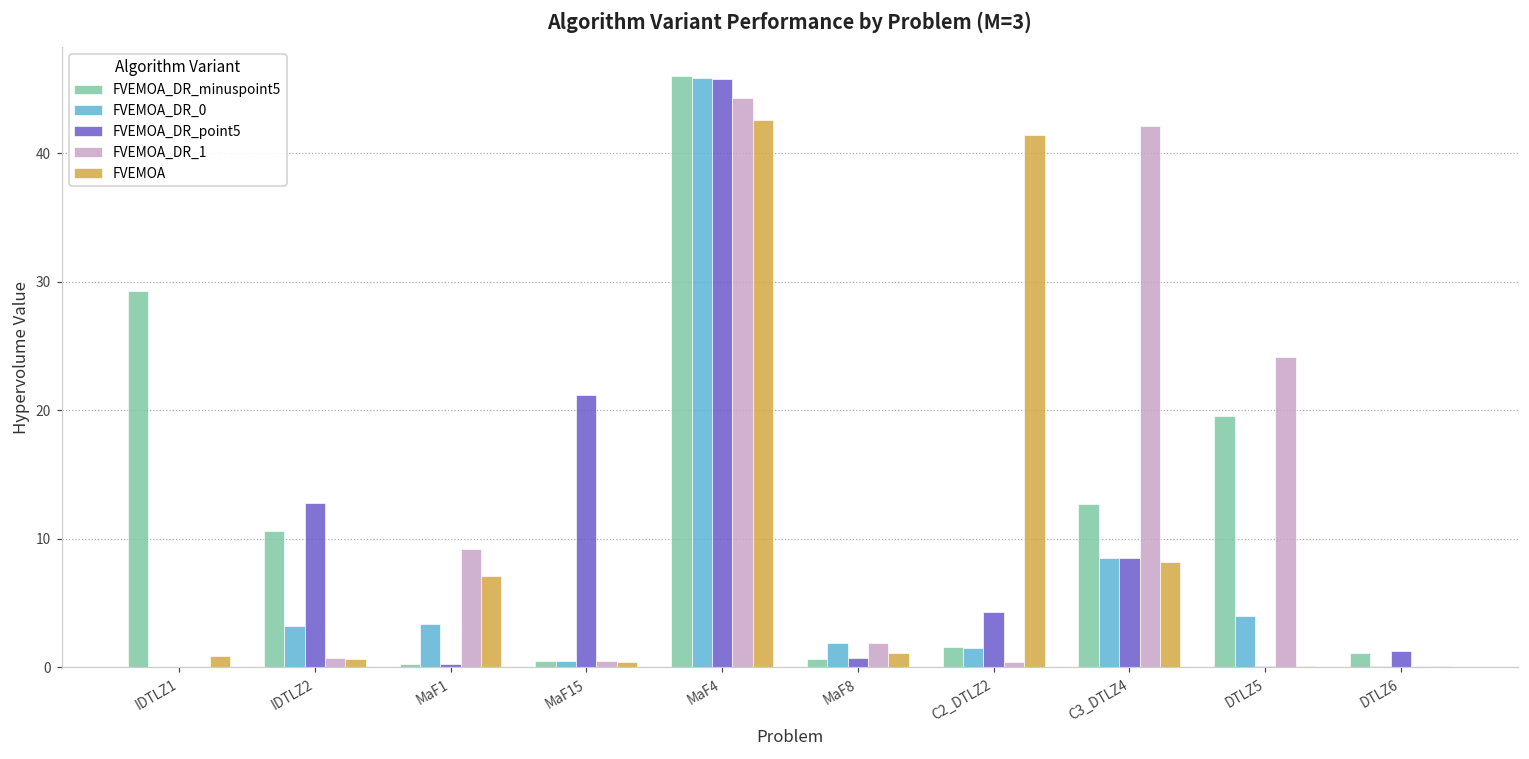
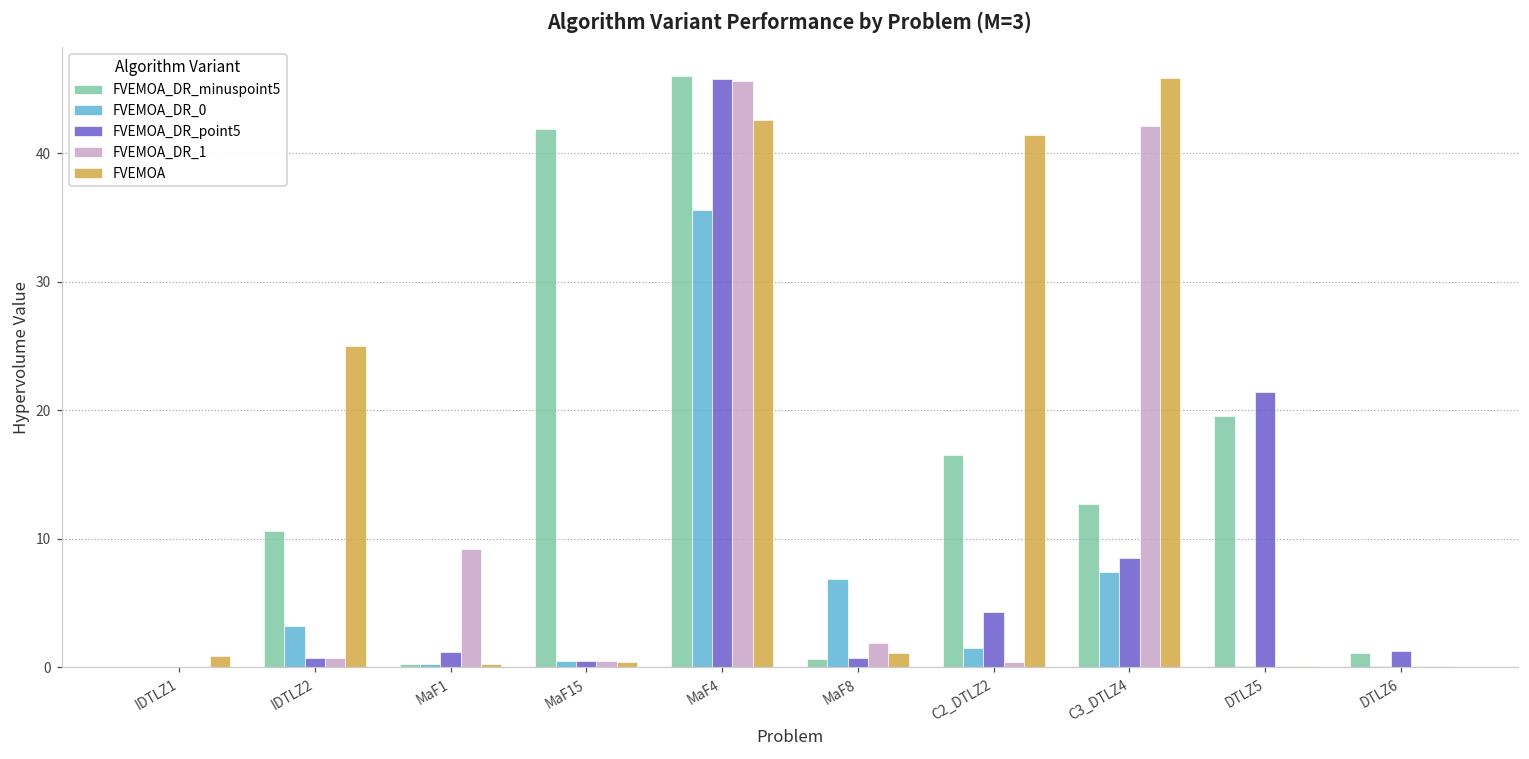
  {
    "FVEMOA_DR_minuspoint5": {
-     "IDTLZ1": 29.3,
+     "IDTLZ1": 0.0,
      "IDTLZ2": 10.6,
      "MaF1": 0.3,
-     "MaF15": 0.5,
+     "MaF15": 41.9,
      "MaF4": 46.0,
      "MaF8": 0.7,
-     "C2_DTLZ2": 1.6,
+     "C2_DTLZ2": 16.5,
      "C3_DTLZ4": 12.7,
      "DTLZ5": 19.6,
      "DTLZ6": 1.1
    },
    "FVEMOA_DR_0": {
      "IDTLZ2": 3.2,
-     "MaF1": 3.4,
+     "MaF1": 0.3,
      "MaF15": 0.5,
-     "MaF4": 45.9,
-     "MaF8": 1.9,
+     "MaF4": 35.6,
+     "MaF8": 6.8,
      "C2_DTLZ2": 1.6,
-     "C3_DTLZ4": 8.5,
-     "DTLZ5": 4.0
+     "C3_DTLZ4": 7.5,
+     "DTLZ5": 0.1
    },
    "FVEMOA_DR_point5": {
-     "IDTLZ2": 12.8,
-     "MaF1": 0.3,
-     "MaF15": 21.2,
+     "IDTLZ2": 0.7,
+     "MaF1": 1.2,
+     "MaF15": 0.5,
      "MaF4": 45.8,
      "MaF8": 0.8,
      "C2_DTLZ2": 4.3,
      "C3_DTLZ4": 8.5,
-     "DTLZ5": 0.1,
+     "DTLZ5": 21.5,
      "DTLZ6": 1.2
    },
    "FVEMOA_DR_1": {
      "IDTLZ2": 0.7,
      "MaF1": 9.3,
      "MaF15": 0.5,
-     "MaF4": 44.3,
+     "MaF4": 45.7,
      "MaF8": 1.9,
      "C2_DTLZ2": 0.4,
      "C3_DTLZ4": 42.1,
-     "DTLZ5": 24.2
+     "DTLZ5": 0.1
    },
    "FVEMOA": {
      "IDTLZ1": 0.9,
-     "IDTLZ2": 0.7,
-     "MaF1": 7.1,
+     "IDTLZ2": 25.0,
+     "MaF1": 0.3,
      "MaF15": 0.4,
      "MaF4": 42.6,
      "MaF8": 1.1,
      "C2_DTLZ2": 41.4,
-     "C3_DTLZ4": 8.2
+     "C3_DTLZ4": 45.9
    }
  }
